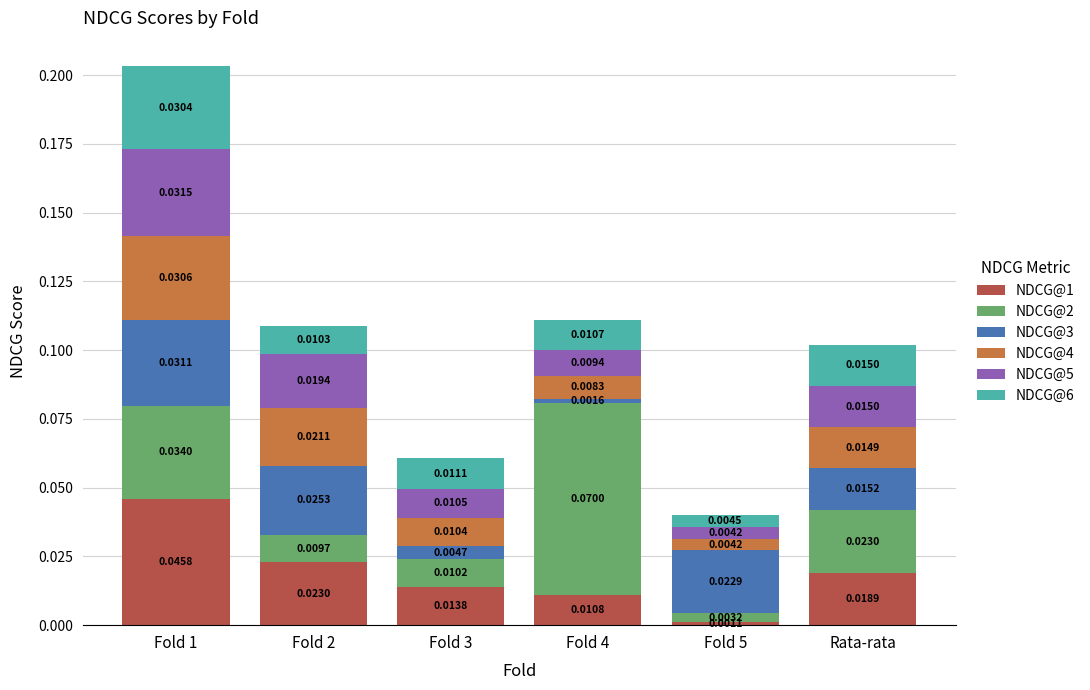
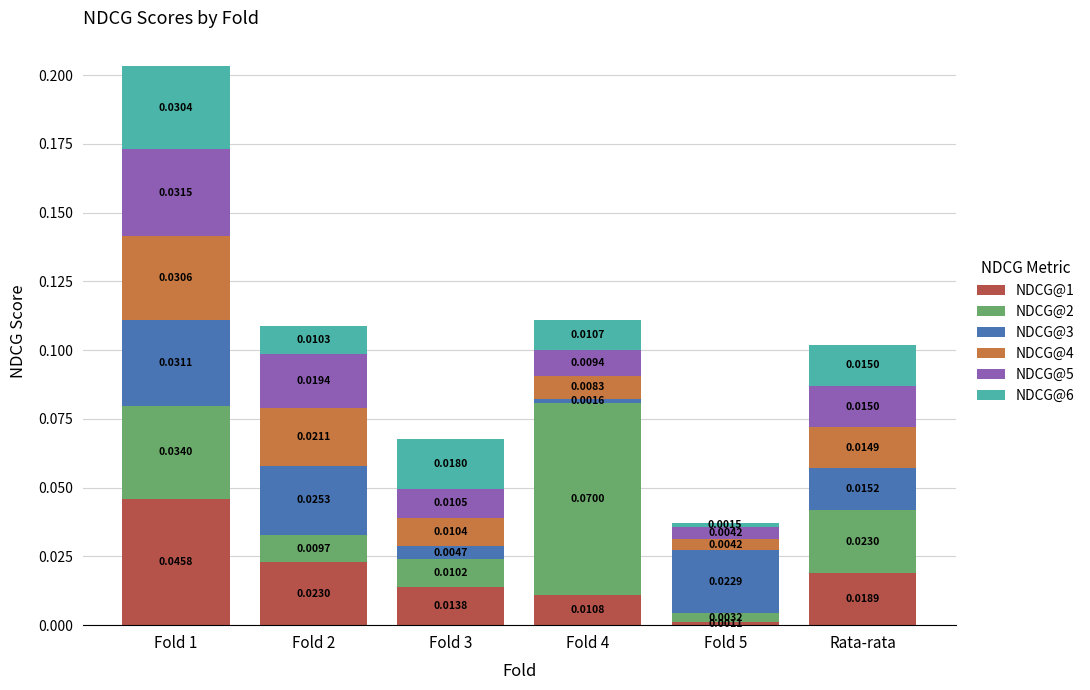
  {
    "NDCG@2": {
      "Fold 1": 0.0340,
      "Fold 2": 0.0097,
      "Fold 3": 0.0102,
      "Fold 4": 0.0700,
      "Rata-rata": 0.0230
    },
    "NDCG@3": {
      "Fold 1": 0.0311,
      "Fold 2": 0.0253,
      "Fold 3": 0.0047,
      "Fold 4": 0.0016,
      "Fold 5": 0.0229,
      "Rata-rata": 0.0152
    },
    "NDCG@5": {
      "Fold 1": 0.0315,
      "Fold 2": 0.0194,
      "Fold 3": 0.0105,
      "Fold 4": 0.0094,
      "Rata-rata": 0.0150
    },
    "NDCG@6": {
      "Fold 1": 0.0304,
      "Fold 2": 0.0103,
-     "Fold 3": 0.0111,
+     "Fold 3": 0.0180,
      "Fold 4": 0.0107,
-     "Fold 5": 0.0045,
+     "Fold 5": 0.0015,
      "Rata-rata": 0.0150
    }
  }
